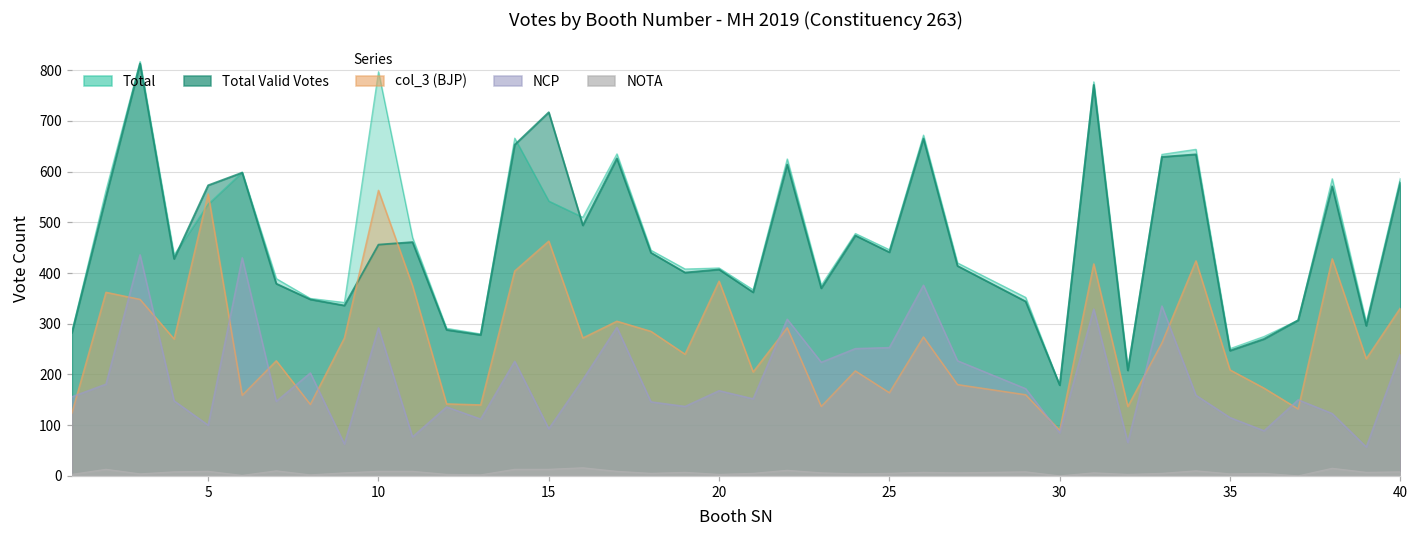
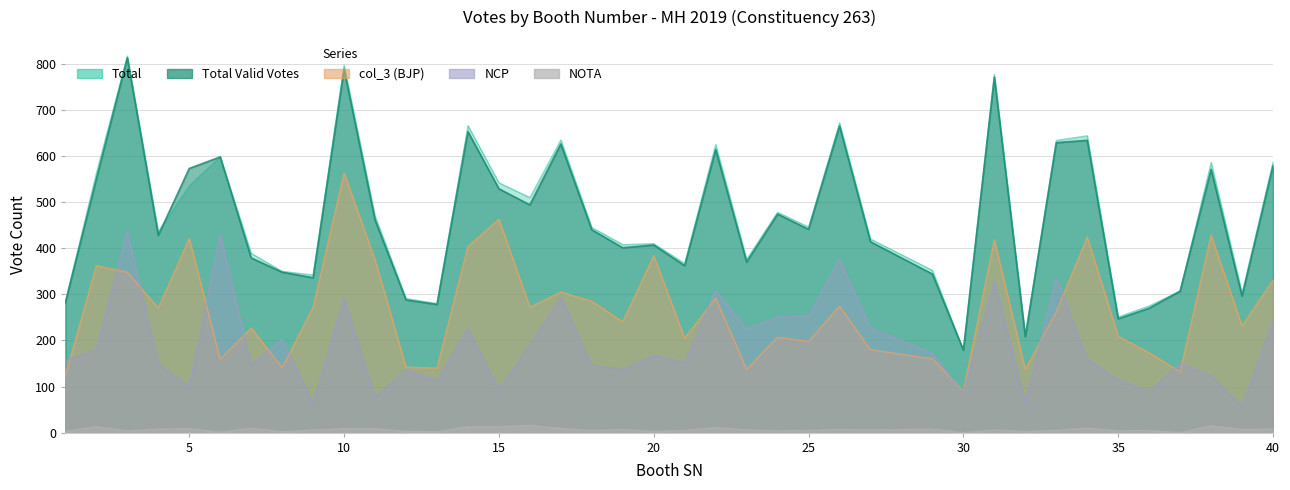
  {
    "Total Valid Votes": {
      "5": 570,
-     "10": 460,
-     "15": 720,
+     "10": 790,
+     "15": 530,
      "40": 580
    },
    "col_3 (BJP)": {
-     "5": 560,
+     "5": 420,
      "10": 560,
      "15": 460,
      "20": 380,
-     "25": 160,
+     "25": 200,
      "35": 210,
      "40": 330
    }
  }
